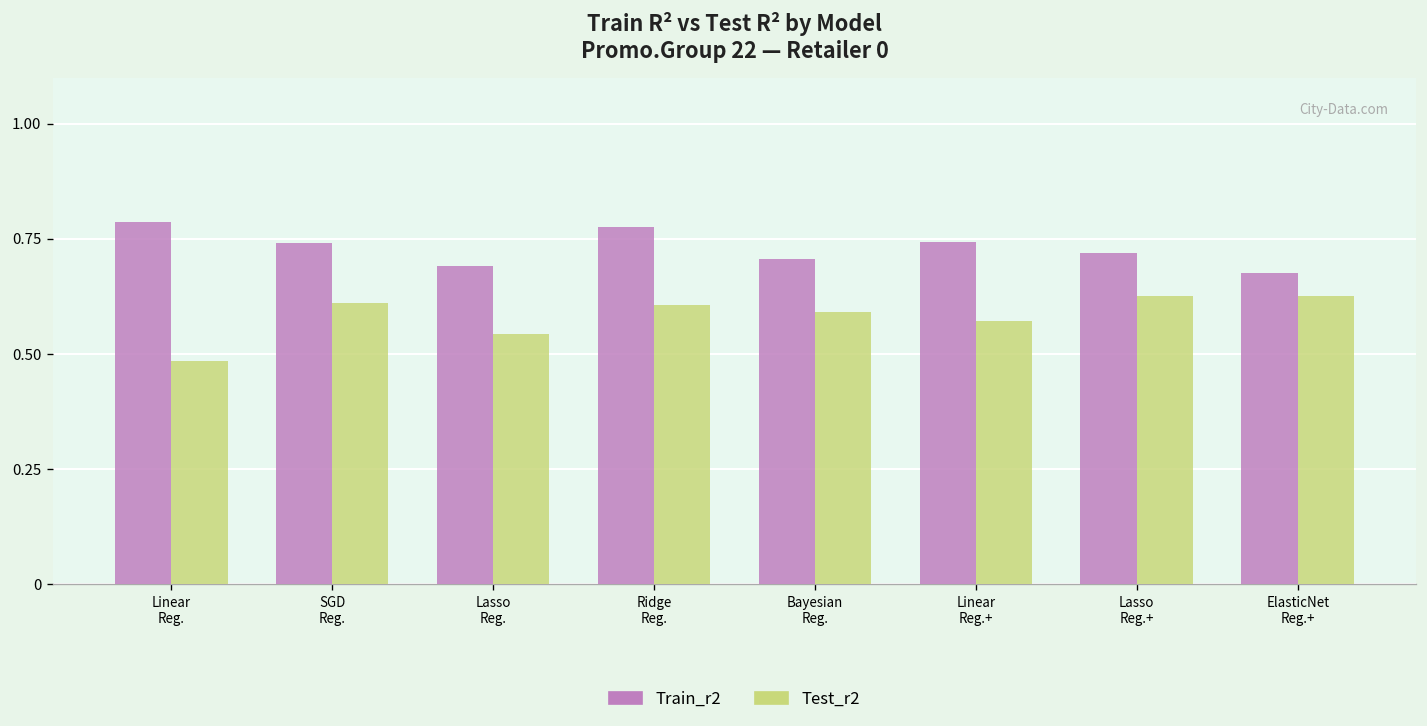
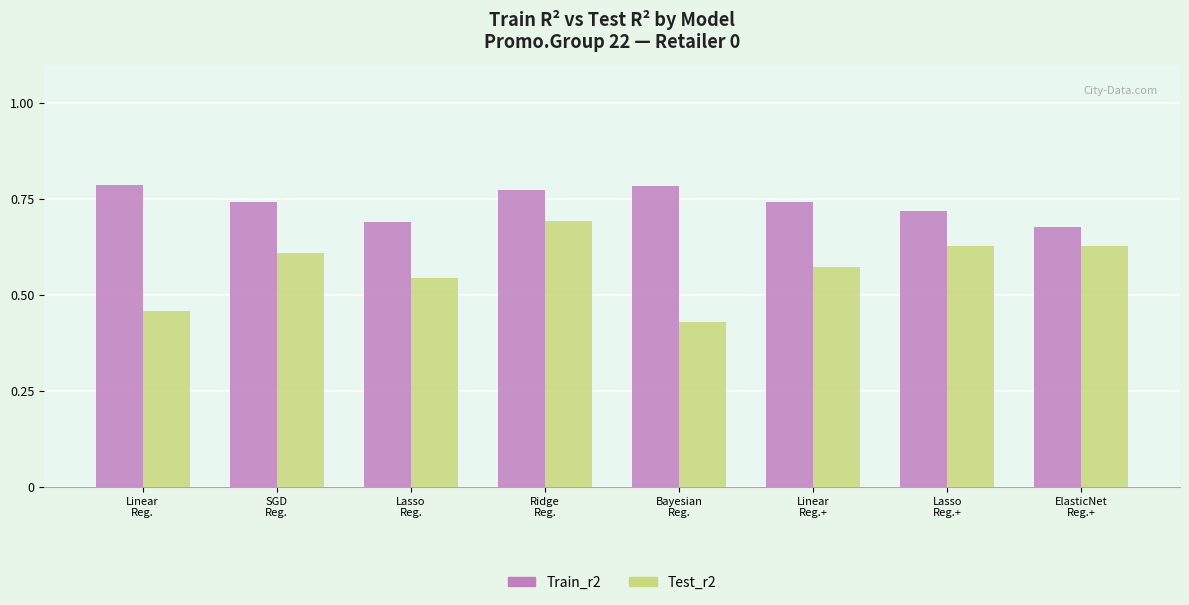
  {
    "Train_r2": {
      "Linear Reg.": 0.79,
      "SGD Reg.": 0.74,
      "Lasso Reg.": 0.69,
      "Ridge Reg.": 0.77,
-     "Bayesian Reg.": 0.71,
+     "Bayesian Reg.": 0.78,
      "Linear Reg.+": 0.74,
      "Lasso Reg.+": 0.72,
      "ElasticNet Reg.+": 0.68
    },
    "Test_r2": {
-     "Linear Reg.": 0.49,
+     "Linear Reg.": 0.46,
      "SGD Reg.": 0.61,
      "Lasso Reg.": 0.54,
-     "Ridge Reg.": 0.61,
-     "Bayesian Reg.": 0.59,
+     "Ridge Reg.": 0.69,
+     "Bayesian Reg.": 0.43,
      "Linear Reg.+": 0.57,
      "Lasso Reg.+": 0.63,
      "ElasticNet Reg.+": 0.63
    }
  }
